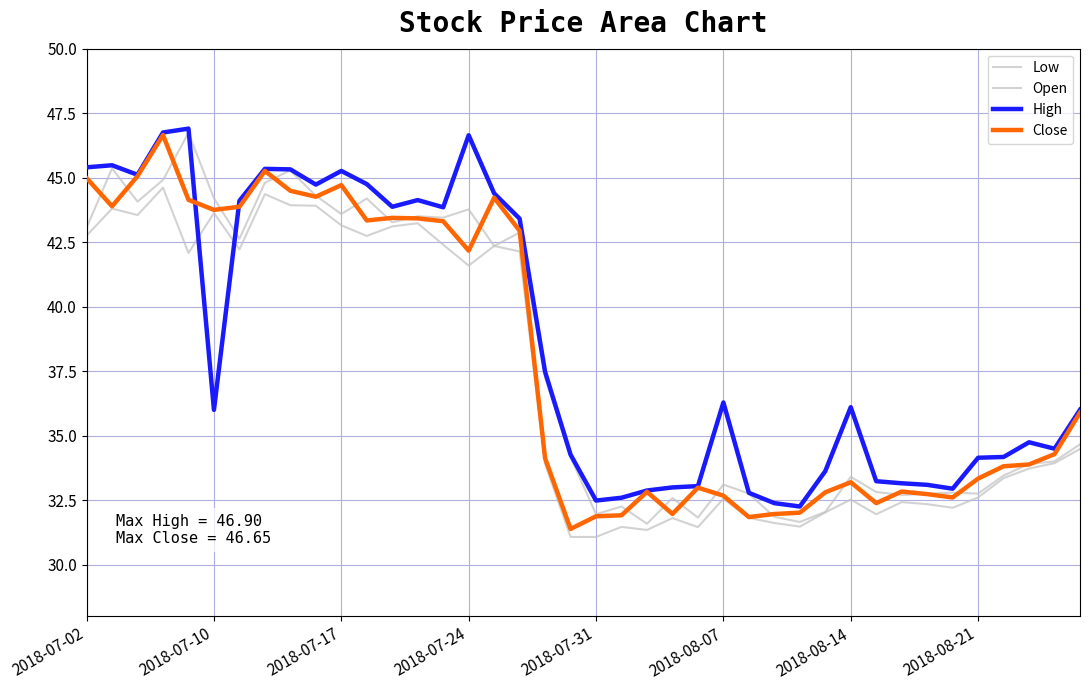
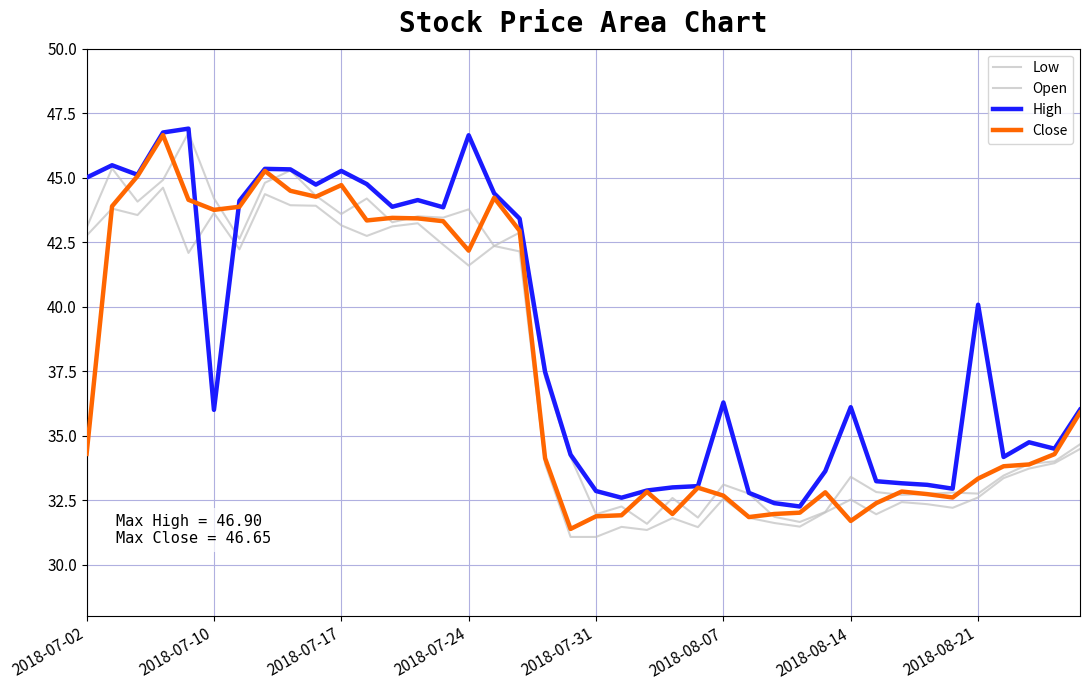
  {
    "High": {
-     "2018-07-02": 45.4,
+     "2018-07-02": 45.0,
      "2018-07-10": 36.0,
      "2018-07-17": 45.3,
      "2018-07-24": 46.6,
-     "2018-07-31": 32.5,
+     "2018-07-31": 32.9,
      "2018-08-07": 36.3,
      "2018-08-14": 36.1,
-     "2018-08-21": 34.1
+     "2018-08-21": 40.1
    },
    "Close": {
-     "2018-07-02": 45.0,
+     "2018-07-02": 34.3,
      "2018-07-10": 43.8,
      "2018-07-17": 44.7,
      "2018-07-24": 42.2,
      "2018-08-07": 32.7,
-     "2018-08-14": 33.2,
+     "2018-08-14": 31.7,
      "2018-08-21": 33.3
    }
  }
